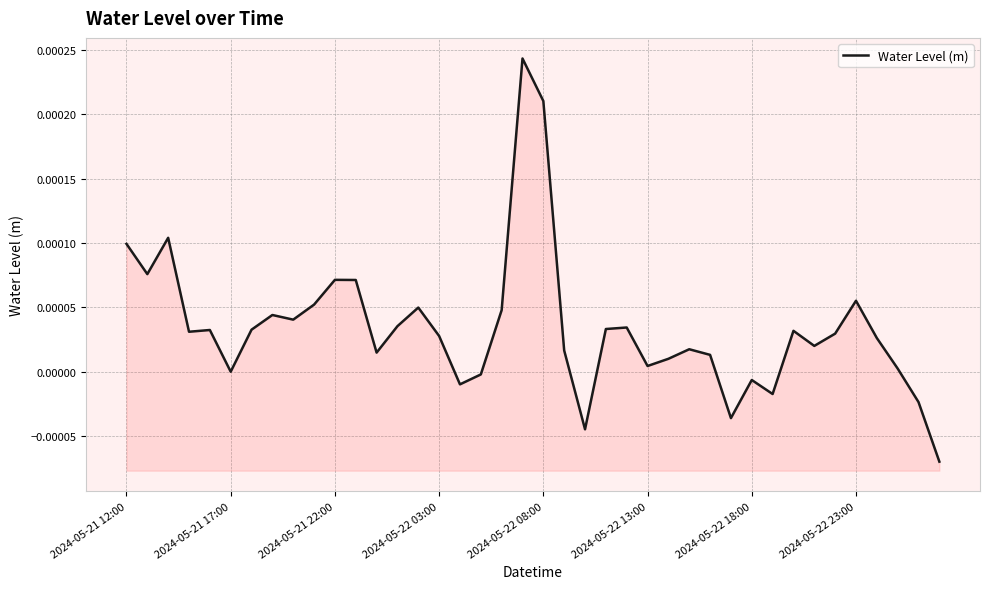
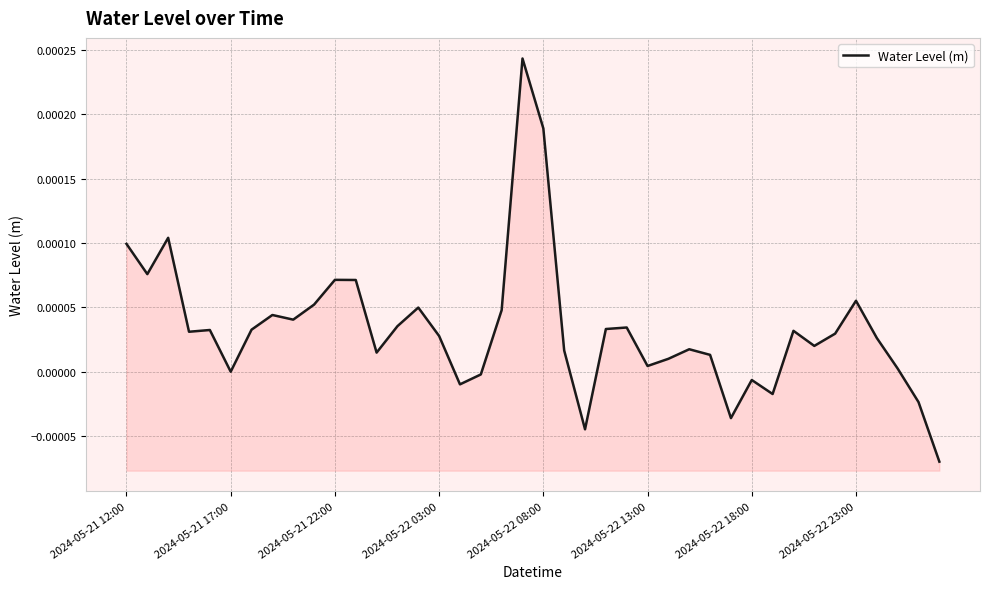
  {
    "2024-05-21 12:00": 0.000099,
    "2024-05-21 17:00": 0.000000,
    "2024-05-21 22:00": 0.000071,
    "2024-05-22 03:00": 0.000028,
-   "2024-05-22 08:00": 0.000210,
+   "2024-05-22 08:00": 0.000189,
    "2024-05-22 13:00": 0.000004,
    "2024-05-22 18:00": -0.000006,
    "2024-05-22 23:00": 0.000055
  }
